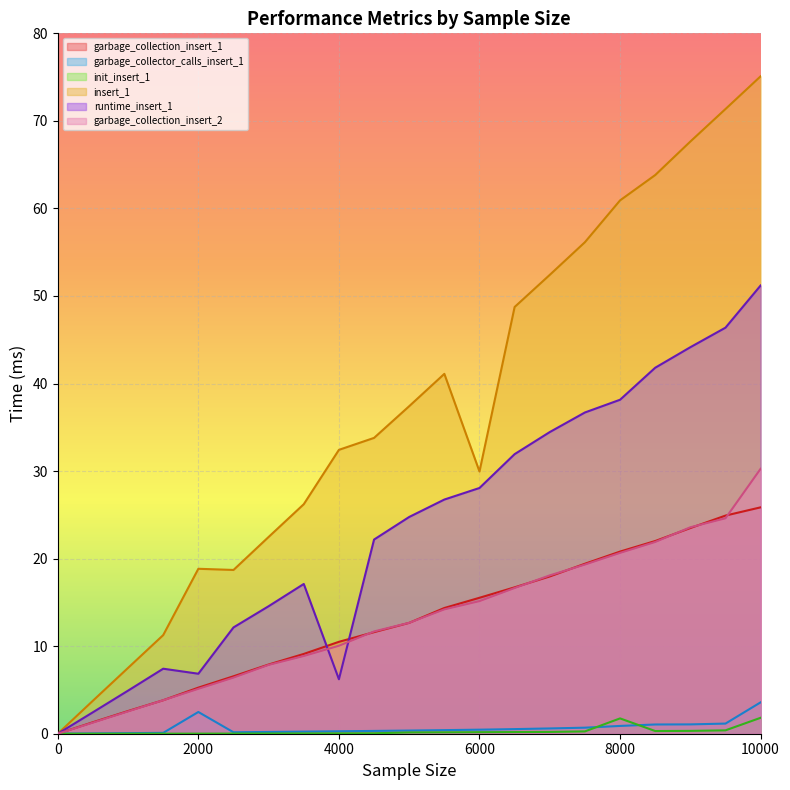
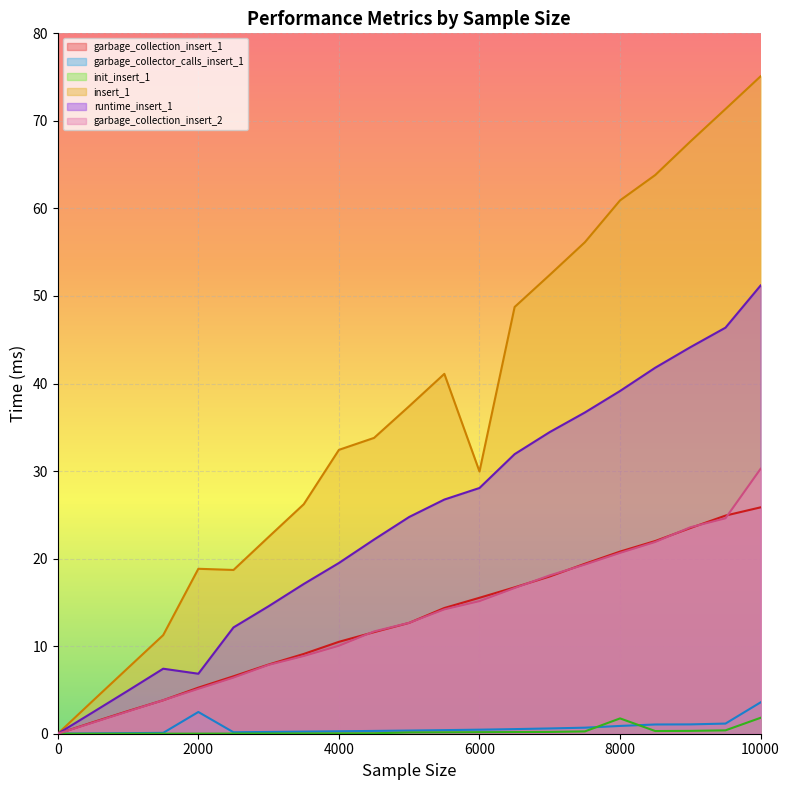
  {
    "garbage_collection_insert_1": {
      "4000": 10,
      "6000": 16,
      "10000": 26
    },
    "garbage_collector_calls_insert_1": {
      "2000": 2,
      "8000": 1,
      "10000": 4
    },
    "init_insert_1": {
      "2000": 0,
      "8000": 2,
      "10000": 2
    },
    "insert_1": {
      "2000": 19,
      "4000": 32,
      "6000": 30,
      "8000": 61,
      "10000": 75
    },
    "runtime_insert_1": {
      "2000": 7,
-     "4000": 6,
+     "4000": 20,
      "6000": 28,
-     "8000": 38,
+     "8000": 39,
      "10000": 51
    },
    "garbage_collection_insert_2": {
      "4000": 10,
      "6000": 15,
      "10000": 30
    }
  }
